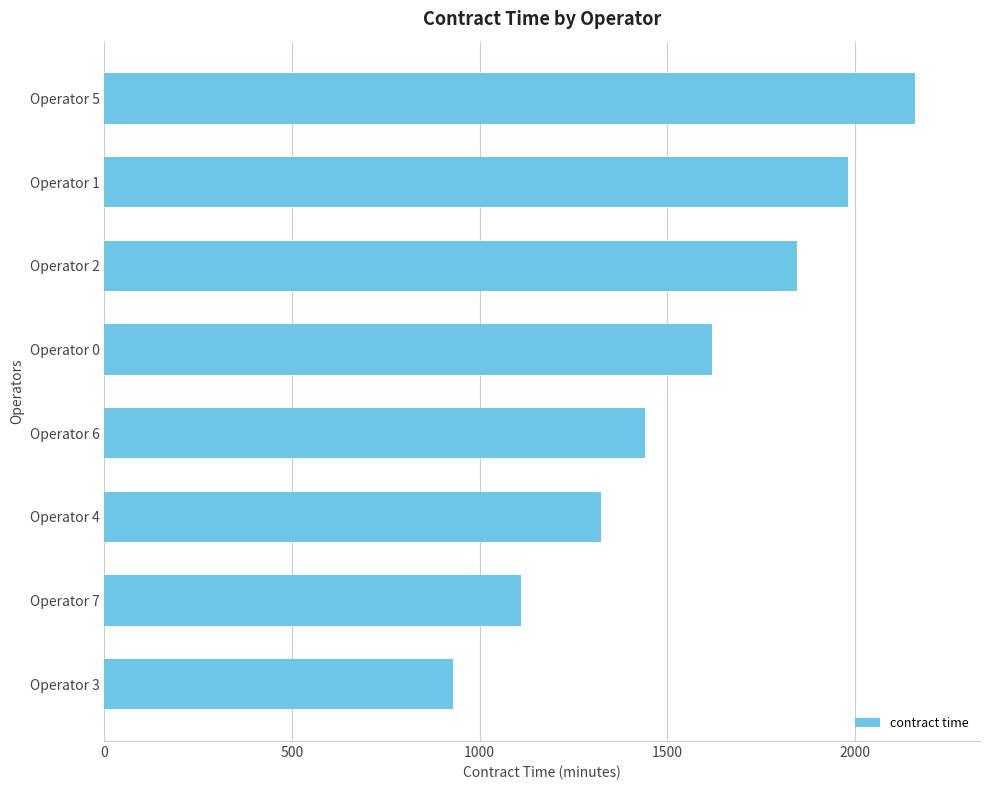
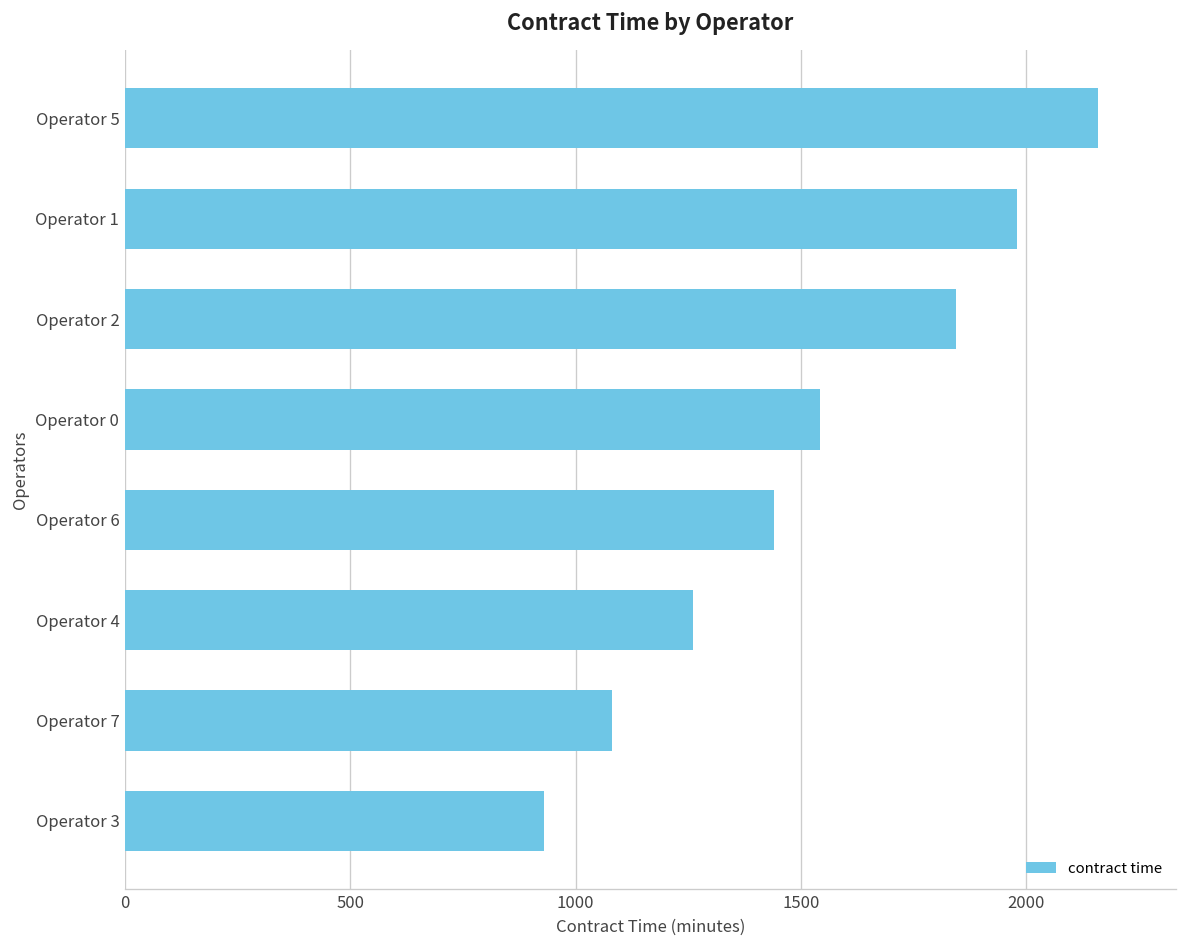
  {
    "Operator 5": 2160,
    "Operator 1": 1980,
    "Operator 2": 1840,
-   "Operator 0": 1620,
+   "Operator 0": 1540,
    "Operator 6": 1440,
-   "Operator 4": 1320,
-   "Operator 7": 1110,
+   "Operator 4": 1260,
+   "Operator 7": 1080,
    "Operator 3": 930
  }
